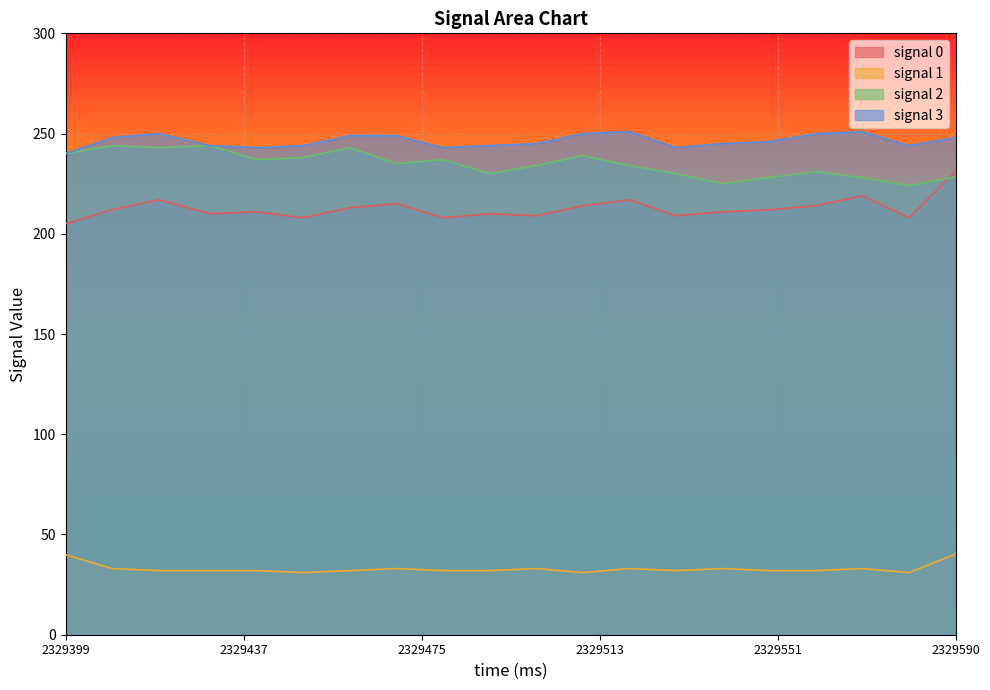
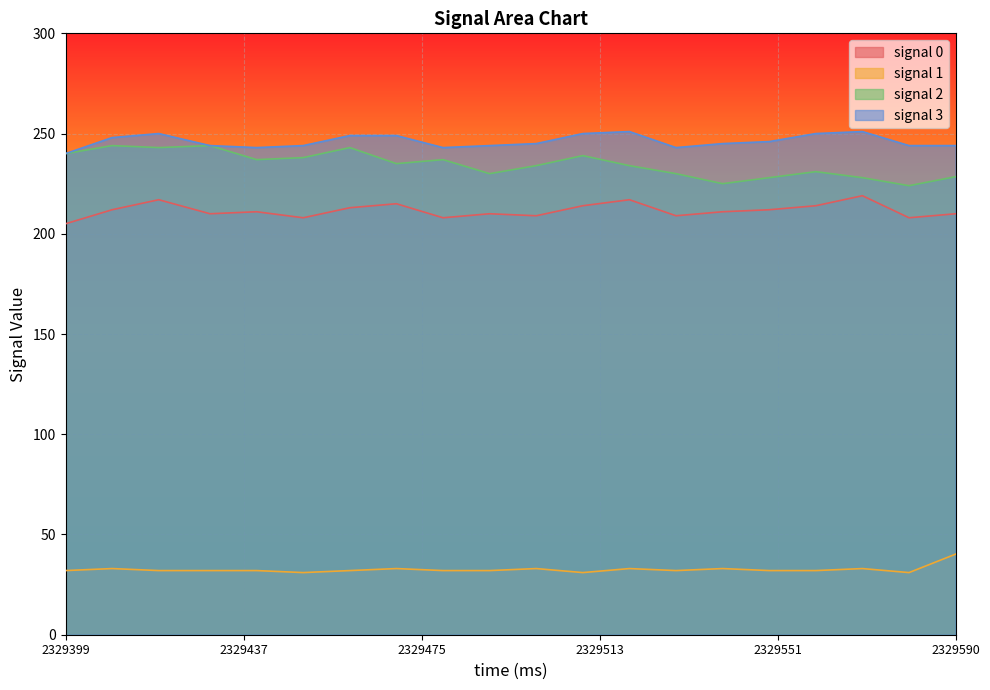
  {
    "signal 0": {
      "2329399": 205,
-     "2329590": 231
+     "2329590": 210
    },
    "signal 1": {
-     "2329399": 40,
+     "2329399": 32,
      "2329590": 40
    },
    "signal 2": {
      "2329590": 229
    },
    "signal 3": {
-     "2329590": 248
+     "2329590": 244
    }
  }
